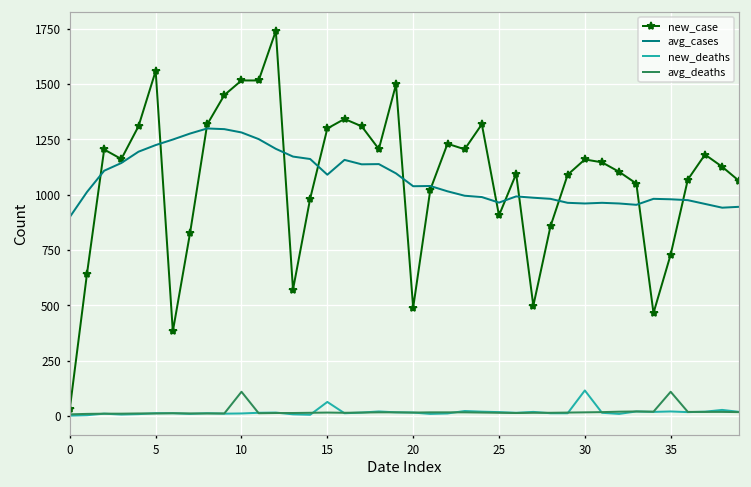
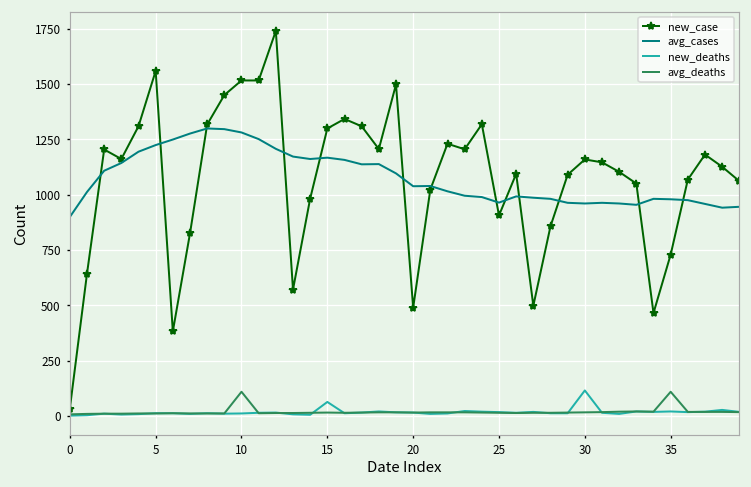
  {
    "new_case": {
      "0": 30,
      "5": 1560,
      "10": 1520,
      "15": 1300,
      "20": 490,
      "25": 910,
      "30": 1160,
      "35": 730
    },
    "avg_cases": {
      "0": 900,
      "5": 1220,
      "10": 1280,
-     "15": 1090,
+     "15": 1170,
      "20": 1040,
      "25": 960,
      "30": 960,
      "35": 980
    },
    "new_deaths": {
      "10": 10,
      "15": 60,
      "30": 120,
      "35": 20
    },
    "avg_deaths": {
      "10": 110,
      "15": 20,
      "30": 20,
      "35": 110
    }
  }
